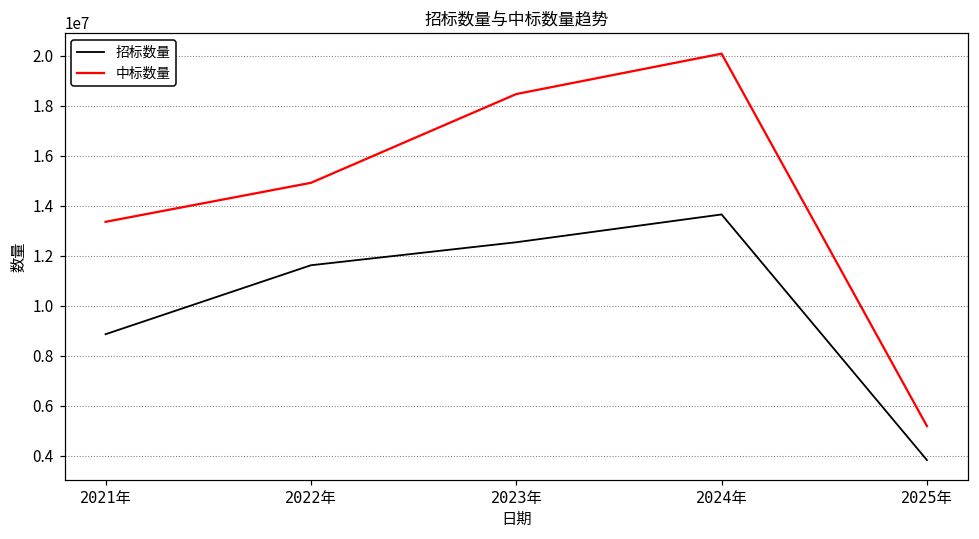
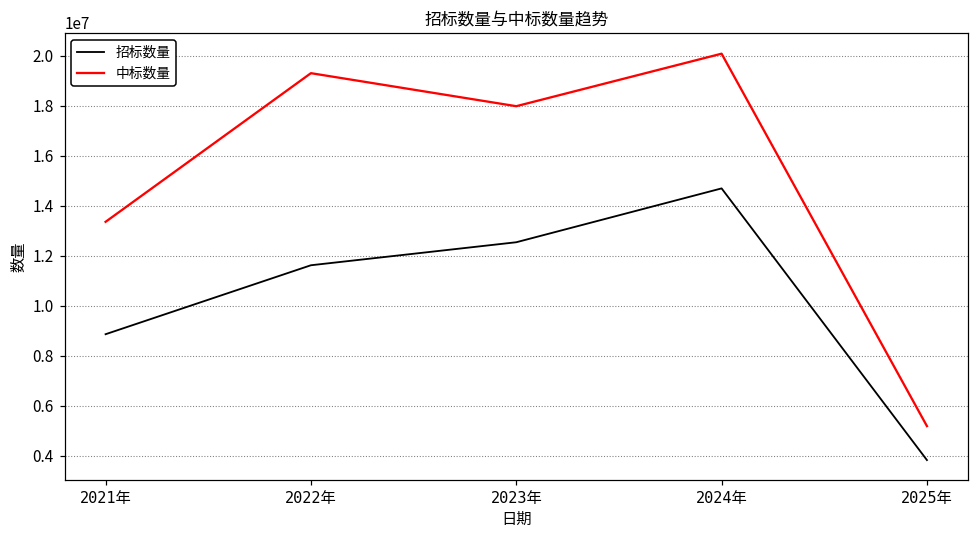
  {
    "招标数量": {
      "2021年": 8900000,
      "2022年": 11600000,
      "2023年": 12500000,
-     "2024年": 13700000,
+     "2024年": 14700000,
      "2025年": 3800000
    },
    "中标数量": {
      "2021年": 13400000,
-     "2022年": 14900000,
-     "2023年": 18500000,
+     "2022年": 19300000,
+     "2023年": 18000000,
      "2024年": 20100000,
      "2025年": 5200000
    }
  }
